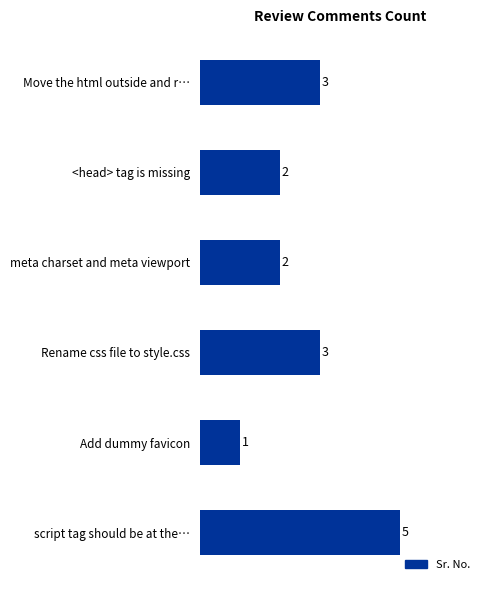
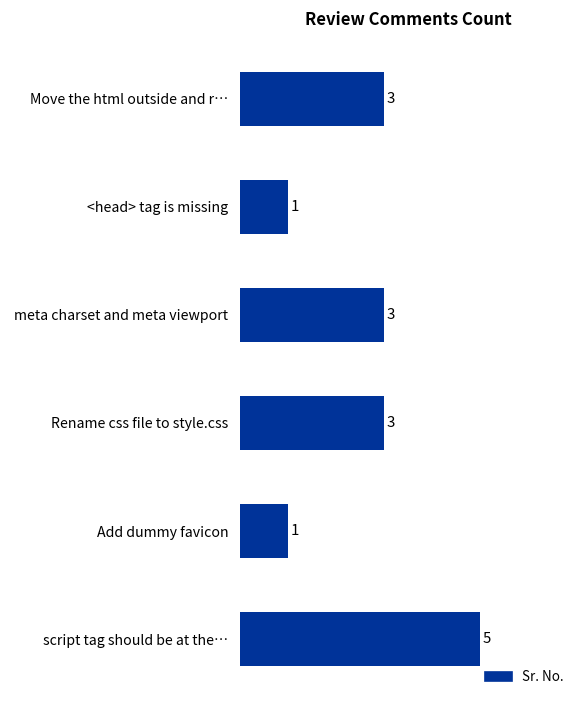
  {
    "Move the html outside and r…": 3,
-   "<head> tag is missing": 2,
-   "meta charset and meta viewport": 2,
+   "<head> tag is missing": 1,
+   "meta charset and meta viewport": 3,
    "Rename css file to style.css": 3,
    "Add dummy favicon": 1,
    "script tag should be at the…": 5
  }
